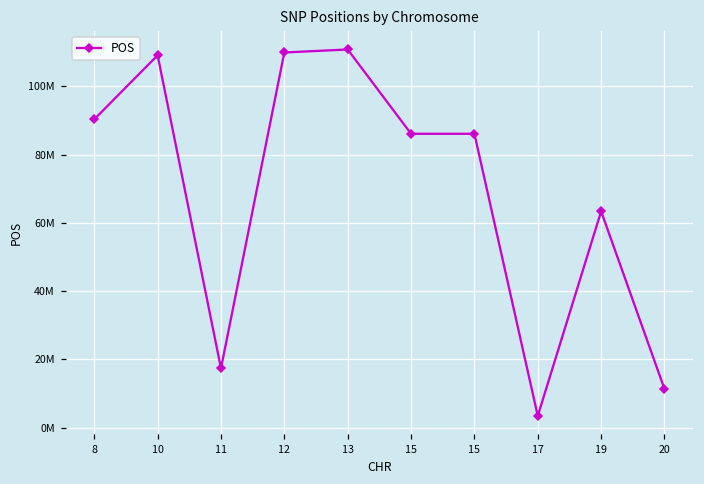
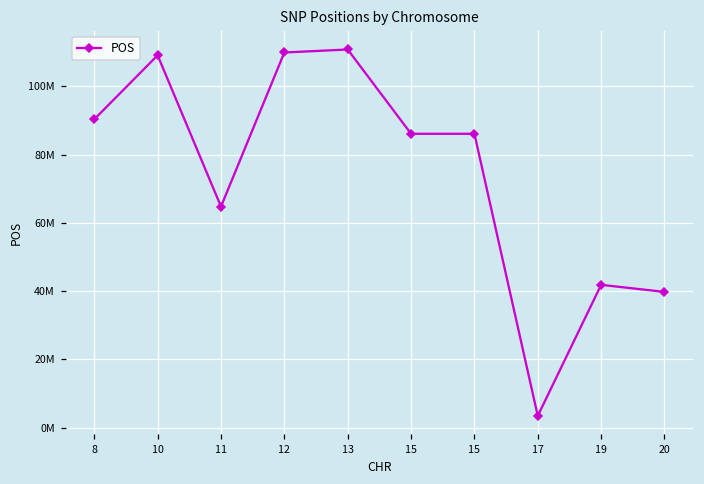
  {
    "8": 90000000,
    "10": 109000000,
-   "11": 17000000,
+   "11": 65000000,
    "12": 110000000,
    "13": 111000000,
    "17": 3000000,
-   "19": 63000000,
-   "20": 11000000
+   "19": 42000000,
+   "20": 40000000
  }
